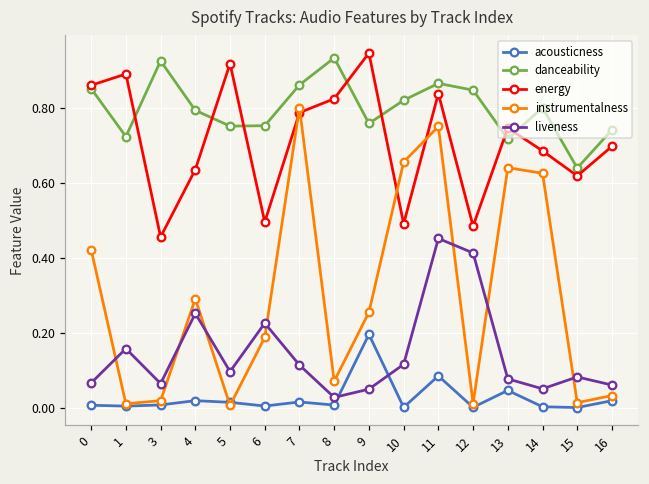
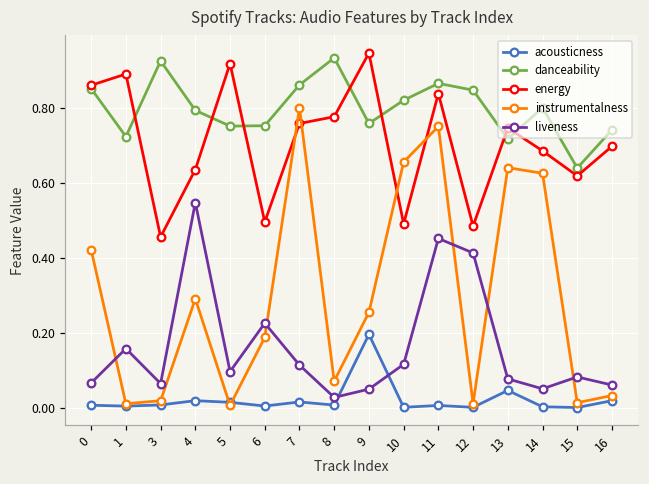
  {
    "acousticness": {
      "0": 0.01,
      "3": 0.01,
      "4": 0.02,
      "5": 0.01,
      "6": 0.00,
      "7": 0.02,
      "8": 0.01,
      "9": 0.20,
      "10": 0.00,
-     "11": 0.09,
+     "11": 0.01,
      "12": 0.00,
      "13": 0.05,
      "14": 0.00,
      "15": 0.00,
      "16": 0.02
    },
    "danceability": {
      "0": 0.85,
      "1": 0.72,
      "3": 0.93,
      "4": 0.79,
      "5": 0.75,
      "6": 0.75,
      "7": 0.86,
      "8": 0.93,
      "9": 0.76,
      "10": 0.82,
      "11": 0.87,
      "12": 0.85,
      "13": 0.72,
      "15": 0.64,
      "16": 0.74
    },
    "energy": {
      "0": 0.86,
      "1": 0.89,
      "3": 0.46,
      "4": 0.64,
      "5": 0.92,
      "6": 0.50,
-     "7": 0.79,
-     "8": 0.83,
+     "7": 0.76,
+     "8": 0.78,
      "9": 0.95,
      "10": 0.49,
      "11": 0.84,
      "12": 0.49,
      "14": 0.69,
      "15": 0.62,
      "16": 0.70
    },
    "instrumentalness": {
      "0": 0.42,
      "3": 0.02,
      "4": 0.29,
      "5": 0.01,
      "6": 0.19,
      "7": 0.80,
      "8": 0.07,
      "9": 0.26,
      "10": 0.66,
      "11": 0.75,
      "12": 0.01,
      "13": 0.64,
      "14": 0.63,
      "15": 0.01,
      "16": 0.03
    },
    "liveness": {
      "0": 0.07,
      "1": 0.16,
      "3": 0.06,
-     "4": 0.25,
+     "4": 0.55,
      "5": 0.10,
      "6": 0.23,
      "7": 0.11,
      "8": 0.03,
      "9": 0.05,
      "10": 0.12,
      "11": 0.45,
      "12": 0.41,
      "13": 0.08,
      "14": 0.05,
      "15": 0.08,
      "16": 0.06
    }
  }
